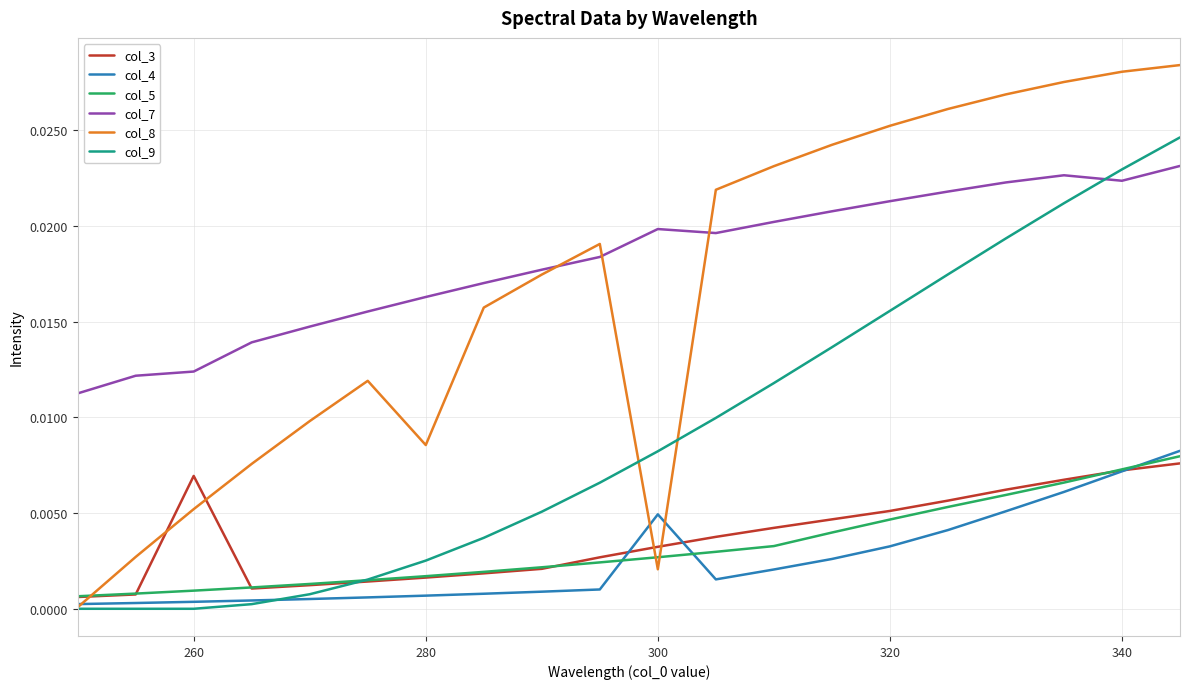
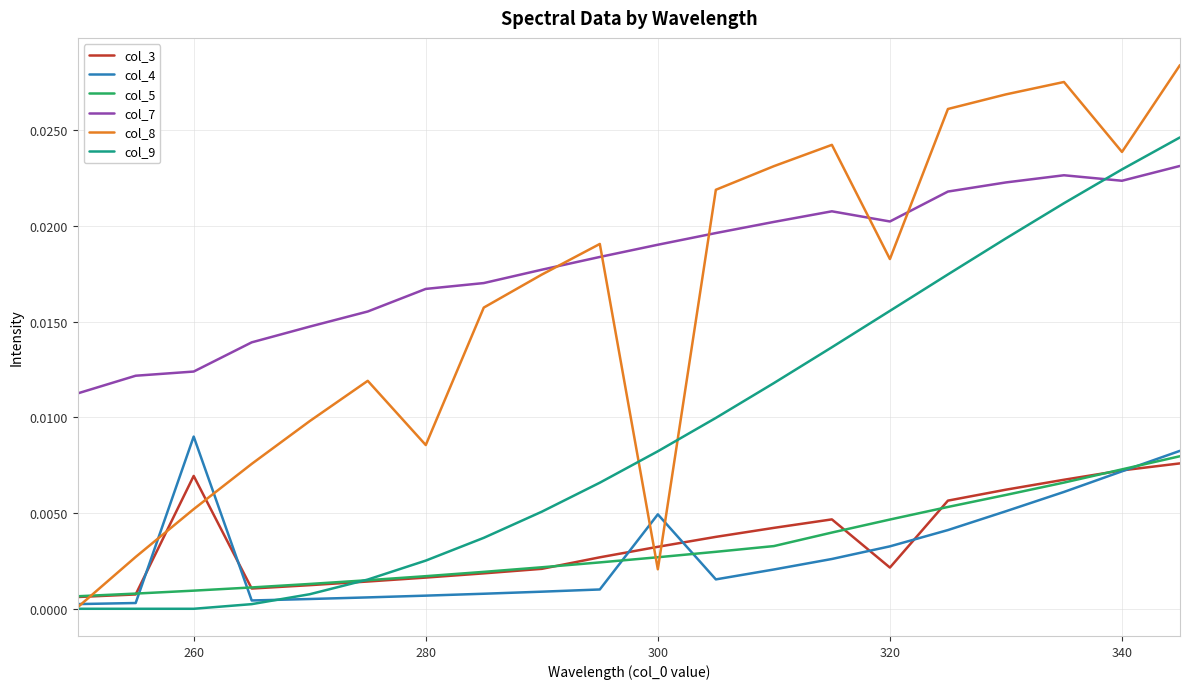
  {
    "col_3": {
      "260": 0.0069,
      "300": 0.0032,
-     "320": 0.0051
+     "320": 0.0022
    },
    "col_4": {
-     "260": 0.0004,
+     "260": 0.0090,
      "280": 0.0007,
      "300": 0.0049,
      "320": 0.0033
    },
    "col_7": {
      "260": 0.0124,
-     "280": 0.0163,
-     "300": 0.0198,
-     "320": 0.0213,
+     "280": 0.0167,
+     "300": 0.0190,
+     "320": 0.0202,
      "340": 0.0224
    },
    "col_8": {
      "260": 0.0052,
      "280": 0.0086,
      "300": 0.0021,
-     "320": 0.0252,
-     "340": 0.0280
+     "320": 0.0183,
+     "340": 0.0239
    }
  }
